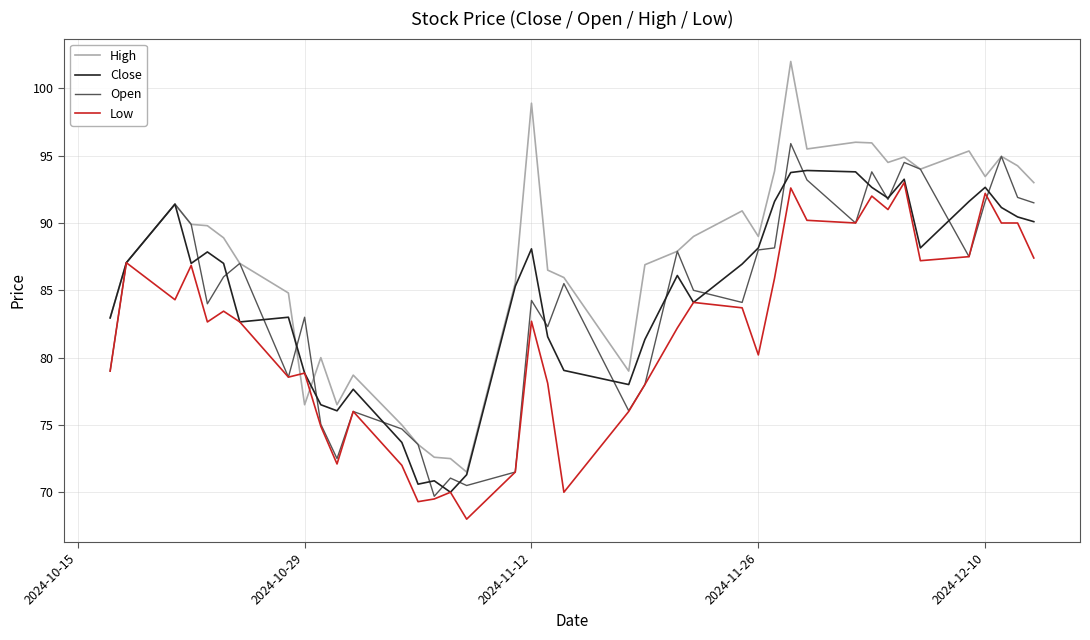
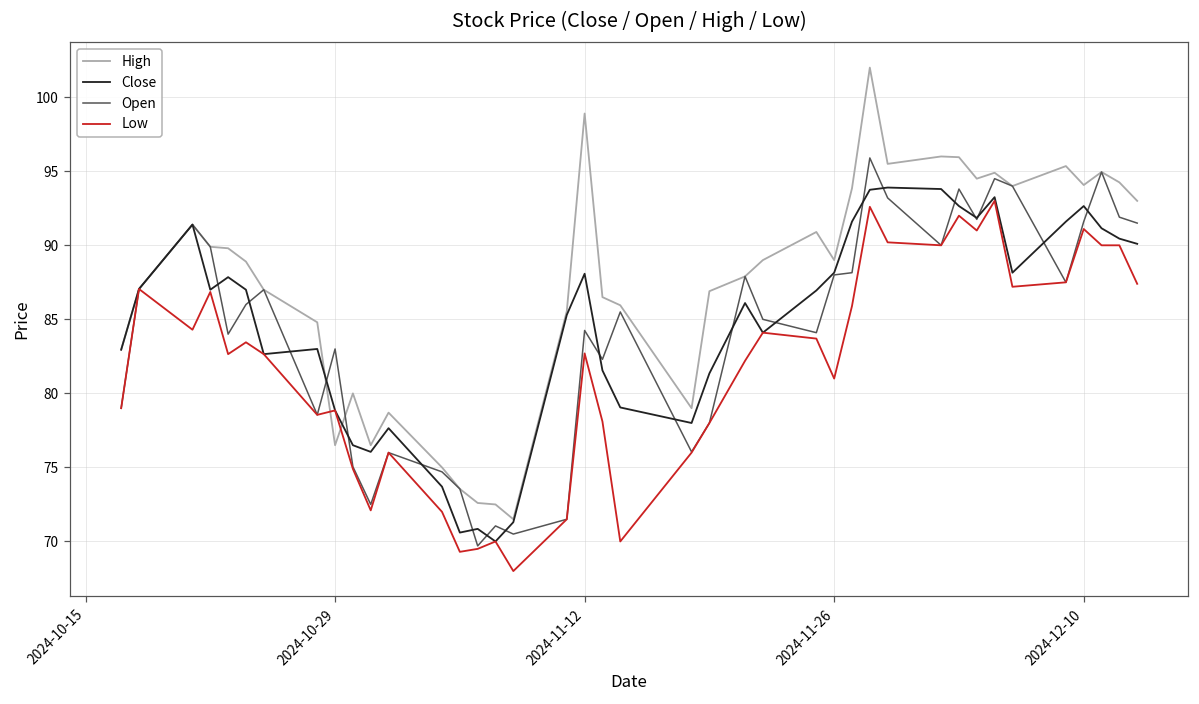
  {
    "High": {
      "2024-10-29": 76.5,
      "2024-11-12": 98.9,
      "2024-11-26": 89.0,
-     "2024-12-10": 93.5
+     "2024-12-10": 94.1
    },
    "Close": {
      "2024-11-12": 88.1,
      "2024-12-10": 92.7
    },
    "Open": {
      "2024-10-29": 83.0,
      "2024-11-12": 84.3,
      "2024-12-10": 91.6
    },
    "Low": {
      "2024-11-12": 82.7,
-     "2024-11-26": 80.2,
-     "2024-12-10": 92.2
+     "2024-11-26": 81.0,
+     "2024-12-10": 91.1
    }
  }
